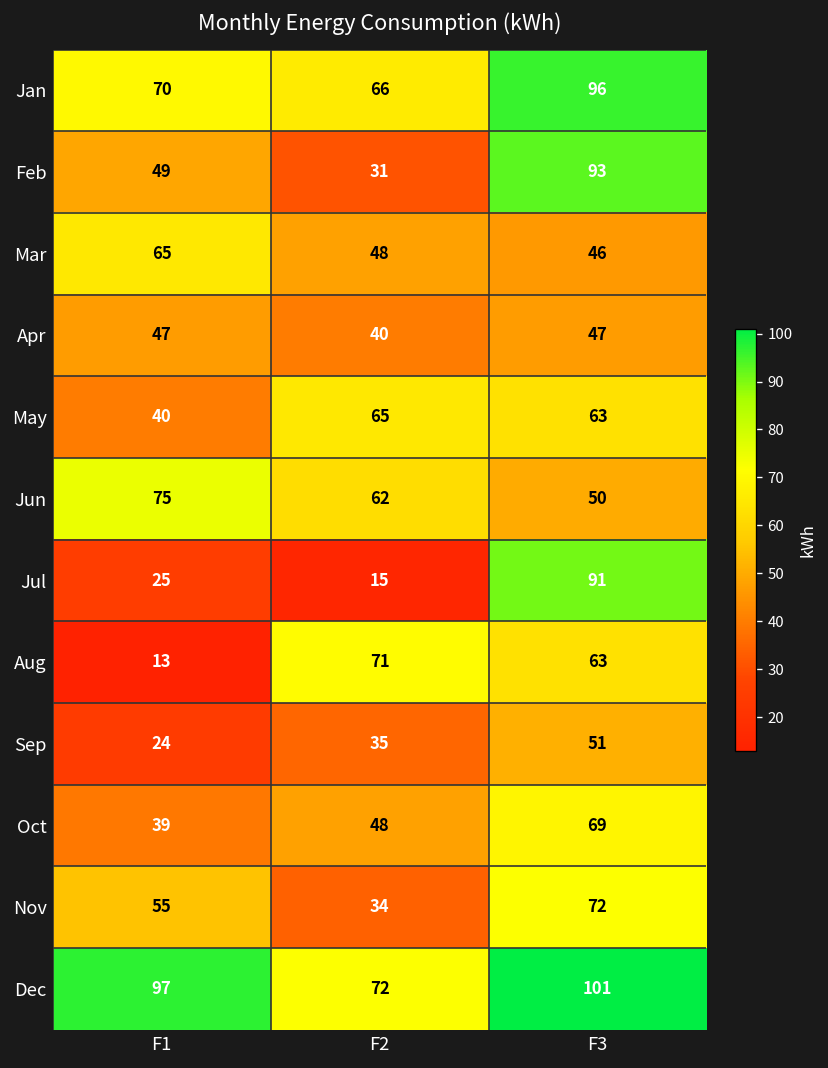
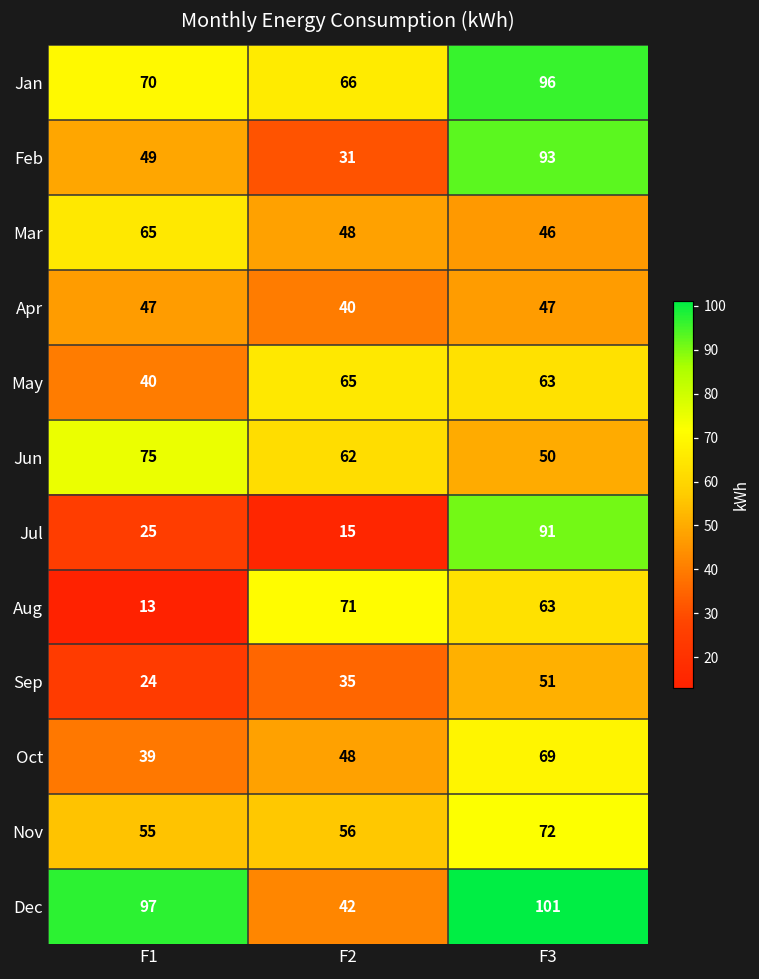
  {
    "Jan": {
      "F1": 70,
      "F2": 66,
      "F3": 96
    },
    "Feb": {
      "F1": 49,
      "F2": 31,
      "F3": 93
    },
    "Mar": {
      "F1": 65,
      "F2": 48,
      "F3": 46
    },
    "Apr": {
      "F1": 47,
      "F2": 40,
      "F3": 47
    },
    "May": {
      "F1": 40,
      "F2": 65,
      "F3": 63
    },
    "Jun": {
      "F1": 75,
      "F2": 62,
      "F3": 50
    },
    "Jul": {
      "F1": 25,
      "F2": 15,
      "F3": 91
    },
    "Aug": {
      "F1": 13,
      "F2": 71,
      "F3": 63
    },
    "Sep": {
      "F1": 24,
      "F2": 35,
      "F3": 51
    },
    "Oct": {
      "F1": 39,
      "F2": 48,
      "F3": 69
    },
    "Nov": {
      "F1": 55,
-     "F2": 34,
+     "F2": 56,
      "F3": 72
    },
    "Dec": {
      "F1": 97,
-     "F2": 72,
+     "F2": 42,
      "F3": 101
    }
  }
